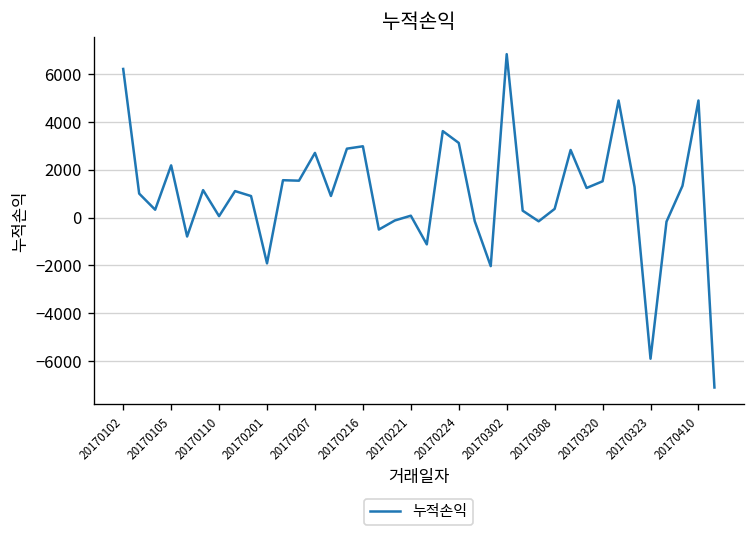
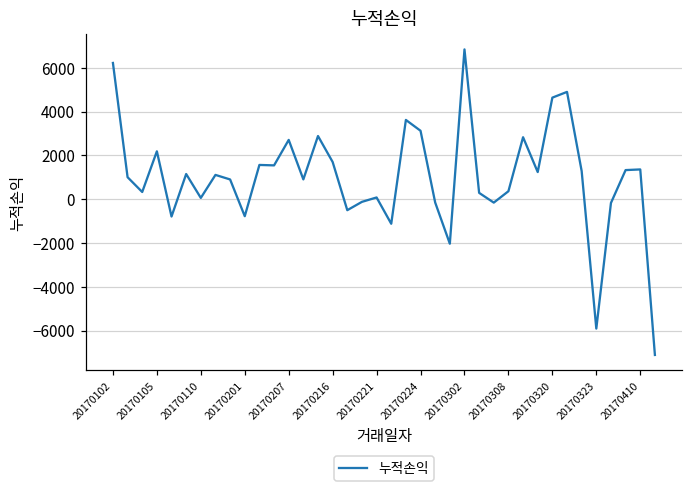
  {
    "20170102": 6200,
    "20170105": 2200,
    "20170110": 100,
-   "20170201": -1900,
+   "20170201": -800,
    "20170207": 2700,
-   "20170216": 3000,
+   "20170216": 1700,
    "20170221": 100,
    "20170224": 3100,
    "20170302": 6800,
    "20170308": 400,
-   "20170320": 1500,
+   "20170320": 4600,
    "20170323": -5900,
-   "20170410": 4900
+   "20170410": 1400
  }
